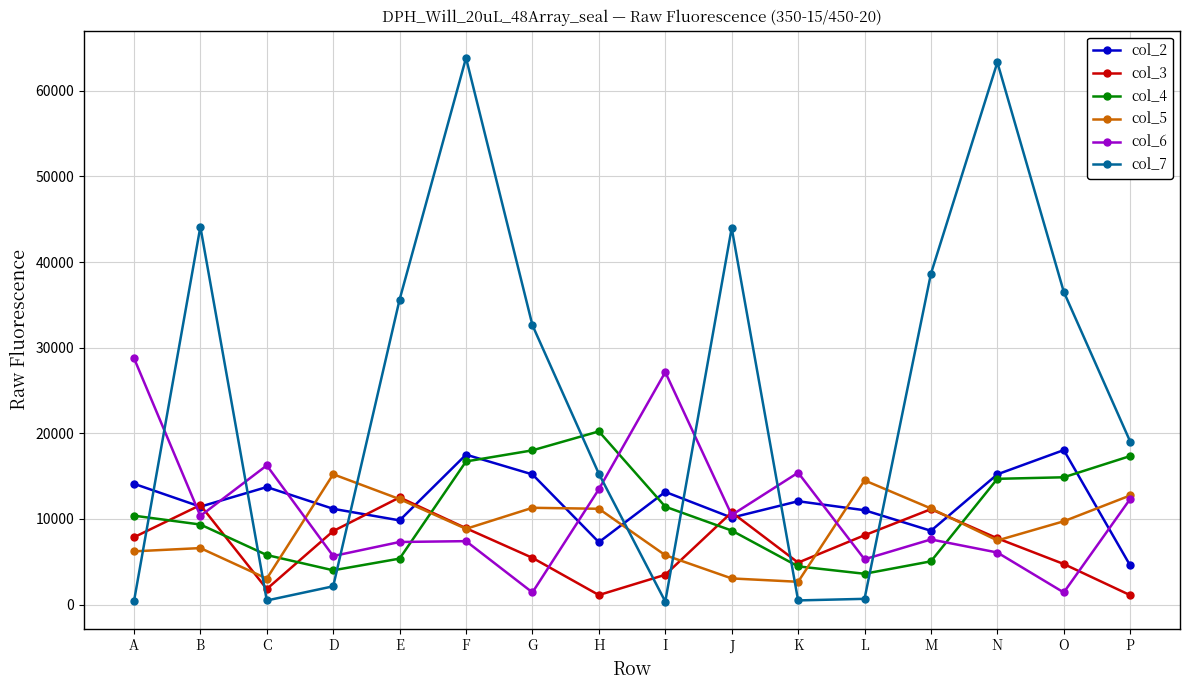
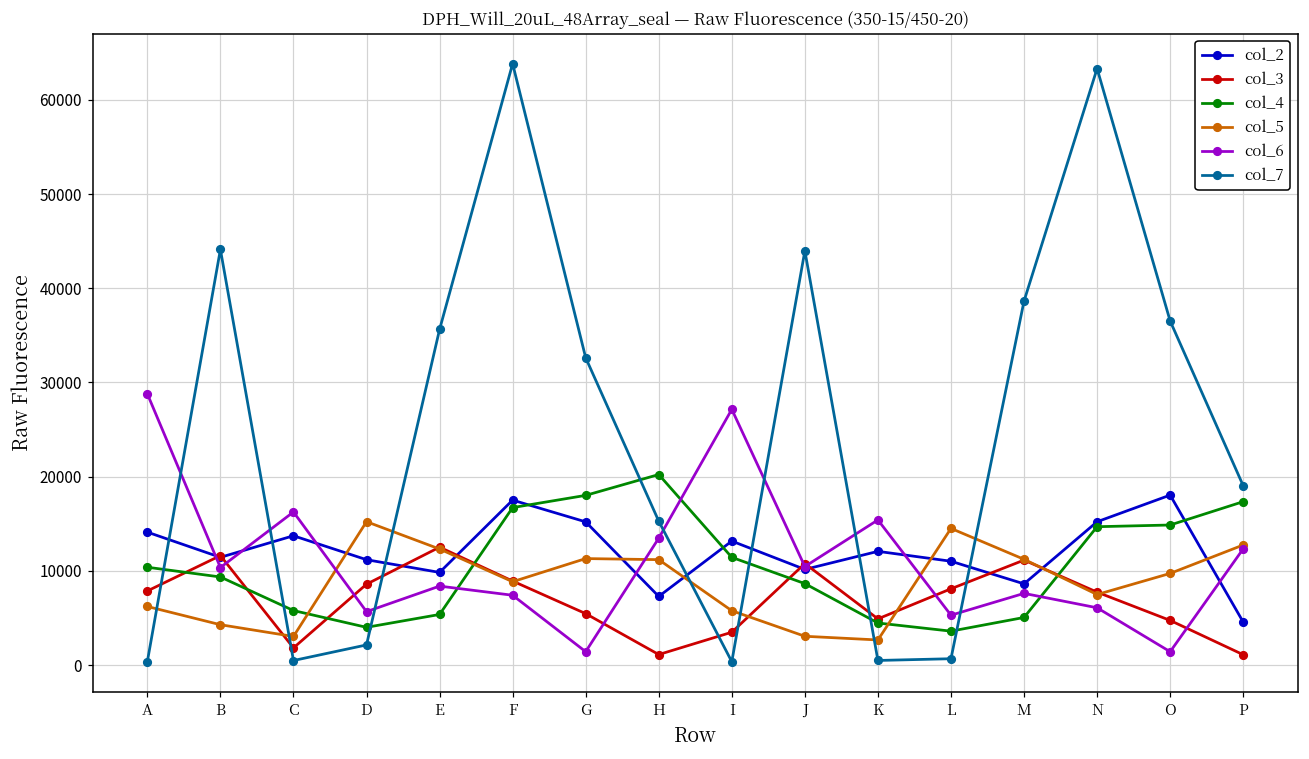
  {
    "col_2": {
      "A": 14000,
      "C": 14000,
      "D": 11000,
      "E": 10000,
      "F": 18000,
      "G": 15000,
      "H": 7000,
      "I": 13000,
      "J": 10000,
      "K": 12000,
      "L": 11000,
      "M": 9000,
      "N": 15000,
      "O": 18000,
      "P": 5000
    },
    "col_3": {
      "A": 8000,
      "C": 2000,
      "D": 9000,
      "G": 5000,
      "H": 1000,
      "I": 3000,
      "J": 11000,
      "K": 5000,
      "L": 8000,
      "O": 5000,
      "P": 1000
    },
    "col_4": {
      "A": 10000,
      "B": 9000,
      "C": 6000,
      "D": 4000,
      "E": 5000,
      "F": 17000,
      "G": 18000,
      "H": 20000,
      "I": 11000,
      "J": 9000,
      "K": 4000,
      "L": 4000,
      "M": 5000,
      "N": 15000,
      "O": 15000,
      "P": 17000
    },
    "col_5": {
      "A": 6000,
-     "B": 7000,
+     "B": 4000,
      "C": 3000,
      "D": 15000,
      "G": 11000,
      "H": 11000,
      "I": 6000,
      "J": 3000,
      "K": 3000,
      "L": 15000,
      "O": 10000,
      "P": 13000
    },
    "col_6": {
      "A": 29000,
      "B": 10000,
      "C": 16000,
      "D": 6000,
-     "E": 7000,
+     "E": 8000,
      "F": 7000,
      "G": 1000,
      "H": 13000,
      "I": 27000,
      "J": 10000,
      "K": 15000,
      "L": 5000,
      "M": 8000,
      "N": 6000,
      "O": 1000,
      "P": 12000
    },
    "col_7": {
      "A": 0,
      "B": 44000,
      "C": 0,
      "D": 2000,
      "E": 36000,
      "F": 64000,
      "G": 33000,
      "H": 15000,
      "I": 0,
      "J": 44000,
      "K": 0,
      "L": 1000,
      "M": 39000,
      "N": 63000,
      "O": 37000,
      "P": 19000
    }
  }
